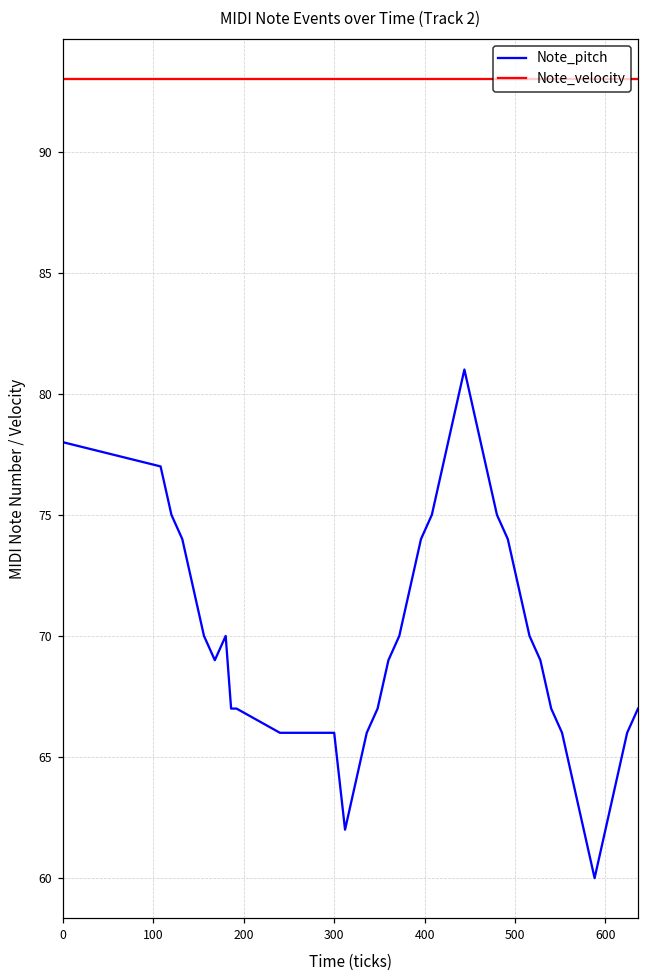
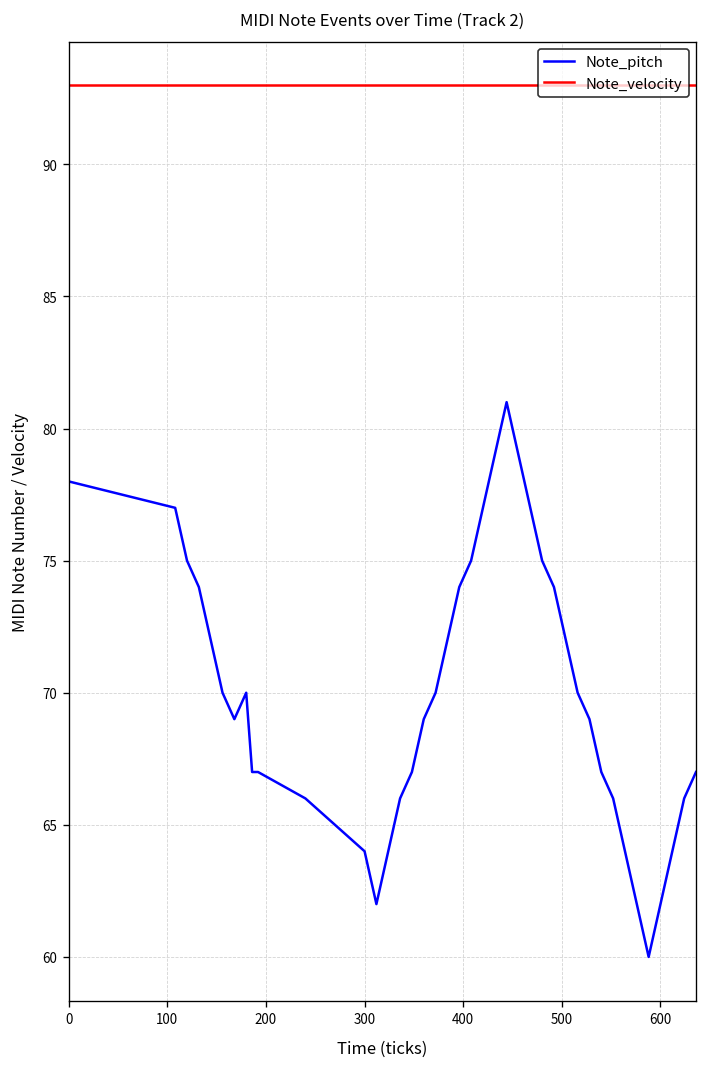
  {
    "Note_pitch": {
      "0": 78,
-     "300": 66,
+     "300": 64,
      "600": 62
    },
    "Note_velocity": {
      "0": 93,
      "300": 93
    }
  }
